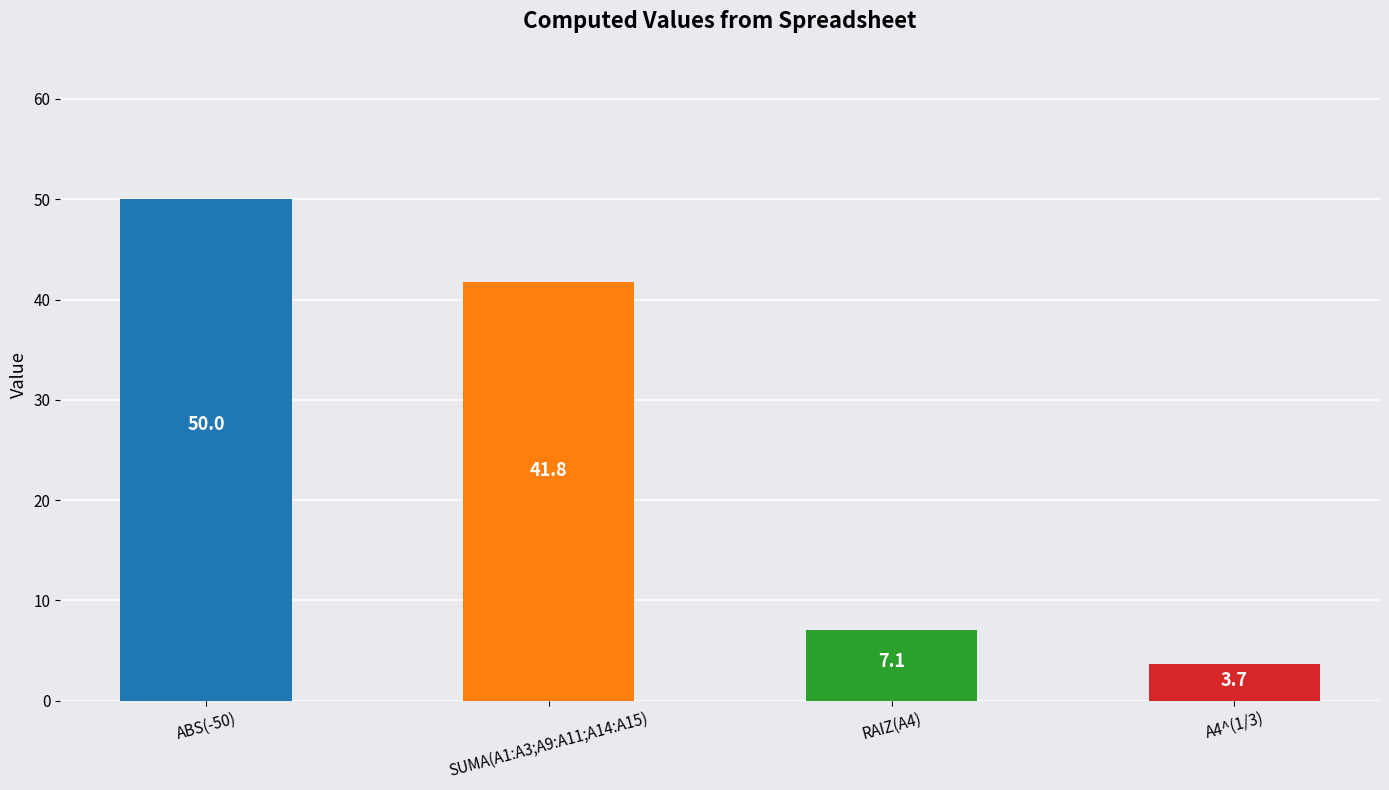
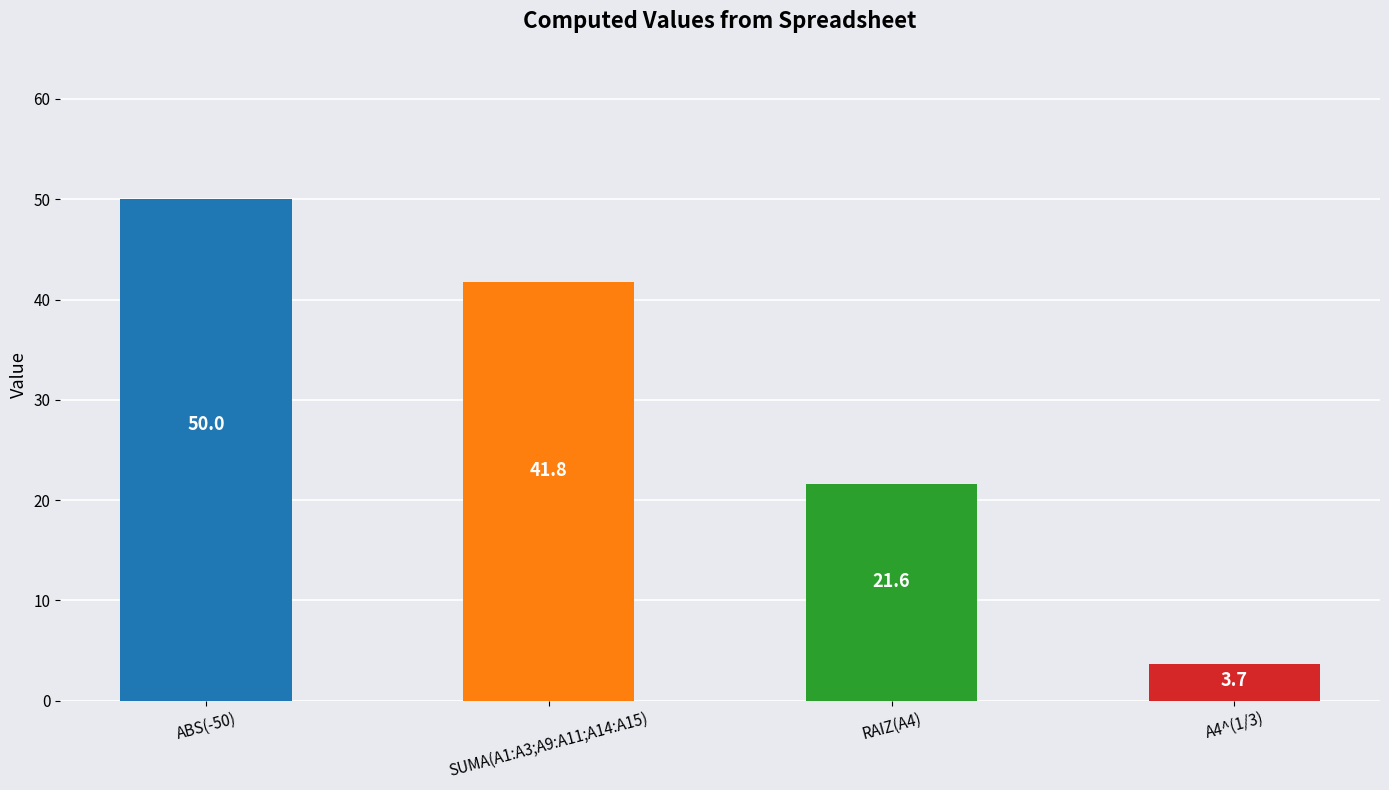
  {
    "ABS(-50)": 50.0,
    "SUMA(A1:A3;A9:A11;A14:A15)": 41.8,
-   "RAIZ(A4)": 7.1,
+   "RAIZ(A4)": 21.6,
    "A4^(1/3)": 3.7
  }
